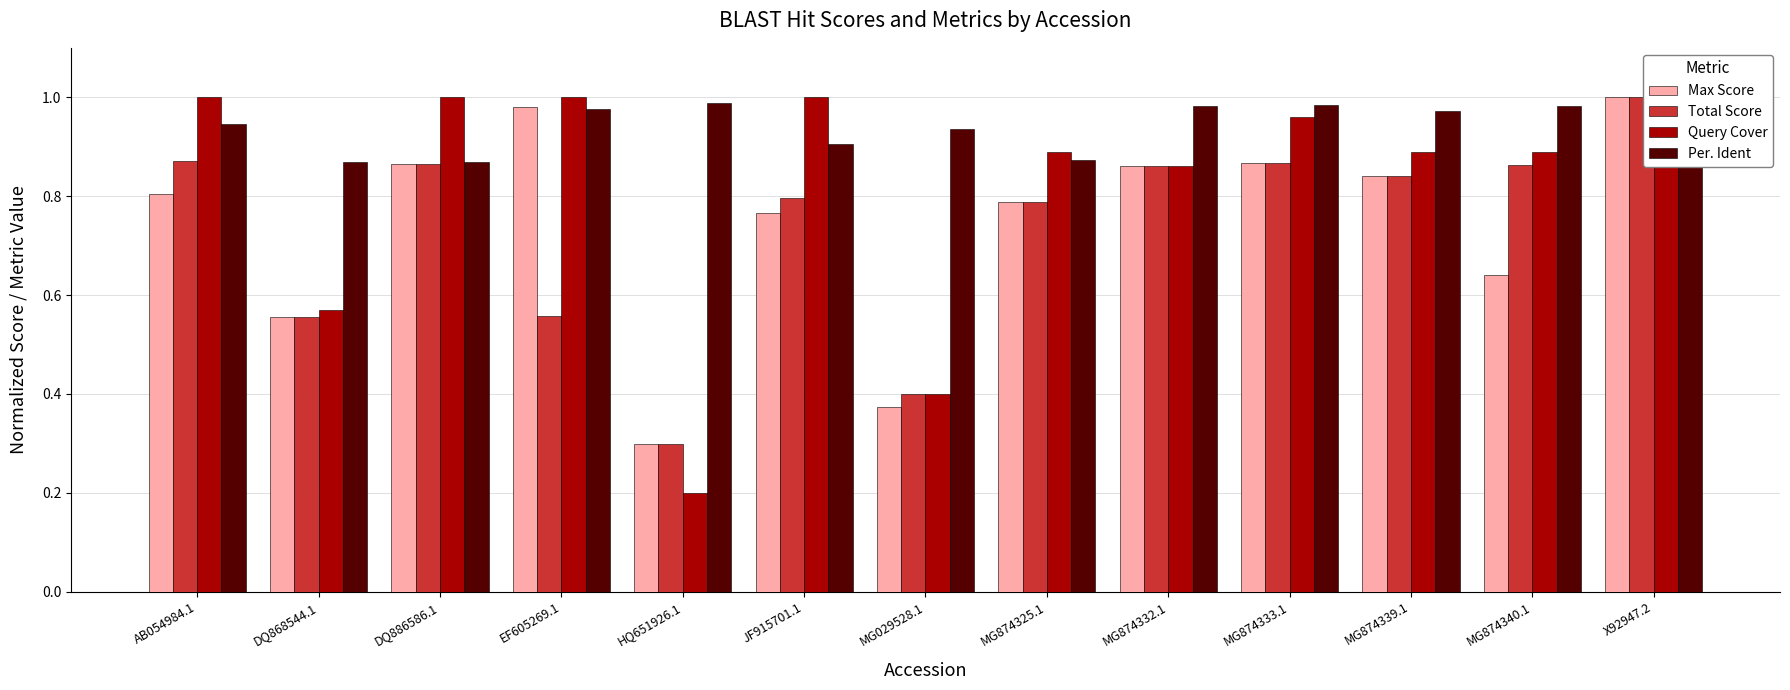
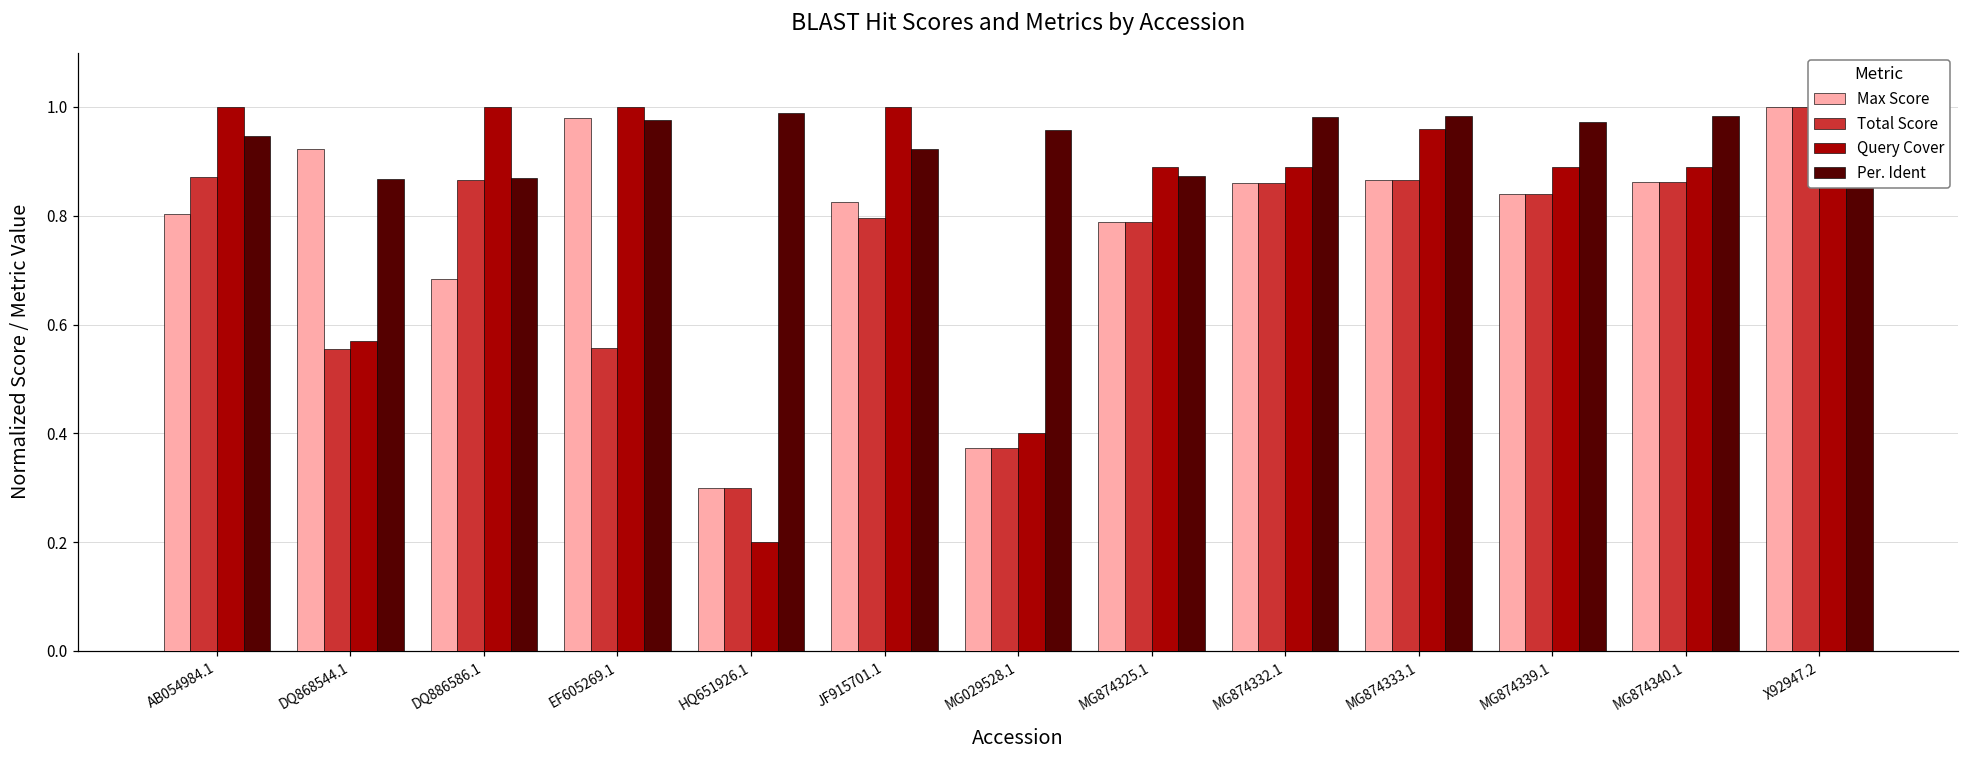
  {
    "Max Score": {
      "AB054984.1": 0.80,
-     "DQ868544.1": 0.55,
-     "DQ886586.1": 0.87,
+     "DQ868544.1": 0.92,
+     "DQ886586.1": 0.68,
      "EF605269.1": 0.98,
      "HQ651926.1": 0.30,
-     "JF915701.1": 0.77,
+     "JF915701.1": 0.82,
      "MG029528.1": 0.37,
      "MG874325.1": 0.79,
      "MG874332.1": 0.86,
      "MG874333.1": 0.87,
      "MG874339.1": 0.84,
-     "MG874340.1": 0.64,
+     "MG874340.1": 0.86,
      "X92947.2": 1.00
    },
    "Total Score": {
      "AB054984.1": 0.87,
      "DQ868544.1": 0.55,
      "DQ886586.1": 0.87,
      "EF605269.1": 0.56,
      "HQ651926.1": 0.30,
      "JF915701.1": 0.80,
-     "MG029528.1": 0.40,
+     "MG029528.1": 0.37,
      "MG874325.1": 0.79,
      "MG874332.1": 0.86,
      "MG874333.1": 0.87,
      "MG874339.1": 0.84,
      "MG874340.1": 0.86,
      "X92947.2": 1.00
    },
    "Query Cover": {
      "AB054984.1": 1.00,
      "DQ868544.1": 0.57,
      "DQ886586.1": 1.00,
      "EF605269.1": 1.00,
      "HQ651926.1": 0.20,
      "JF915701.1": 1.00,
      "MG029528.1": 0.40,
      "MG874325.1": 0.89,
-     "MG874332.1": 0.86,
+     "MG874332.1": 0.89,
      "MG874333.1": 0.96,
      "MG874339.1": 0.89,
      "MG874340.1": 0.89
    },
    "Per. Ident": {
      "AB054984.1": 0.95,
      "DQ868544.1": 0.87,
      "DQ886586.1": 0.87,
      "EF605269.1": 0.98,
      "HQ651926.1": 0.99,
-     "JF915701.1": 0.90,
-     "MG029528.1": 0.94,
+     "JF915701.1": 0.92,
+     "MG029528.1": 0.96,
      "MG874325.1": 0.87,
      "MG874332.1": 0.98,
      "MG874333.1": 0.98,
      "MG874339.1": 0.97,
      "MG874340.1": 0.98
    }
  }
